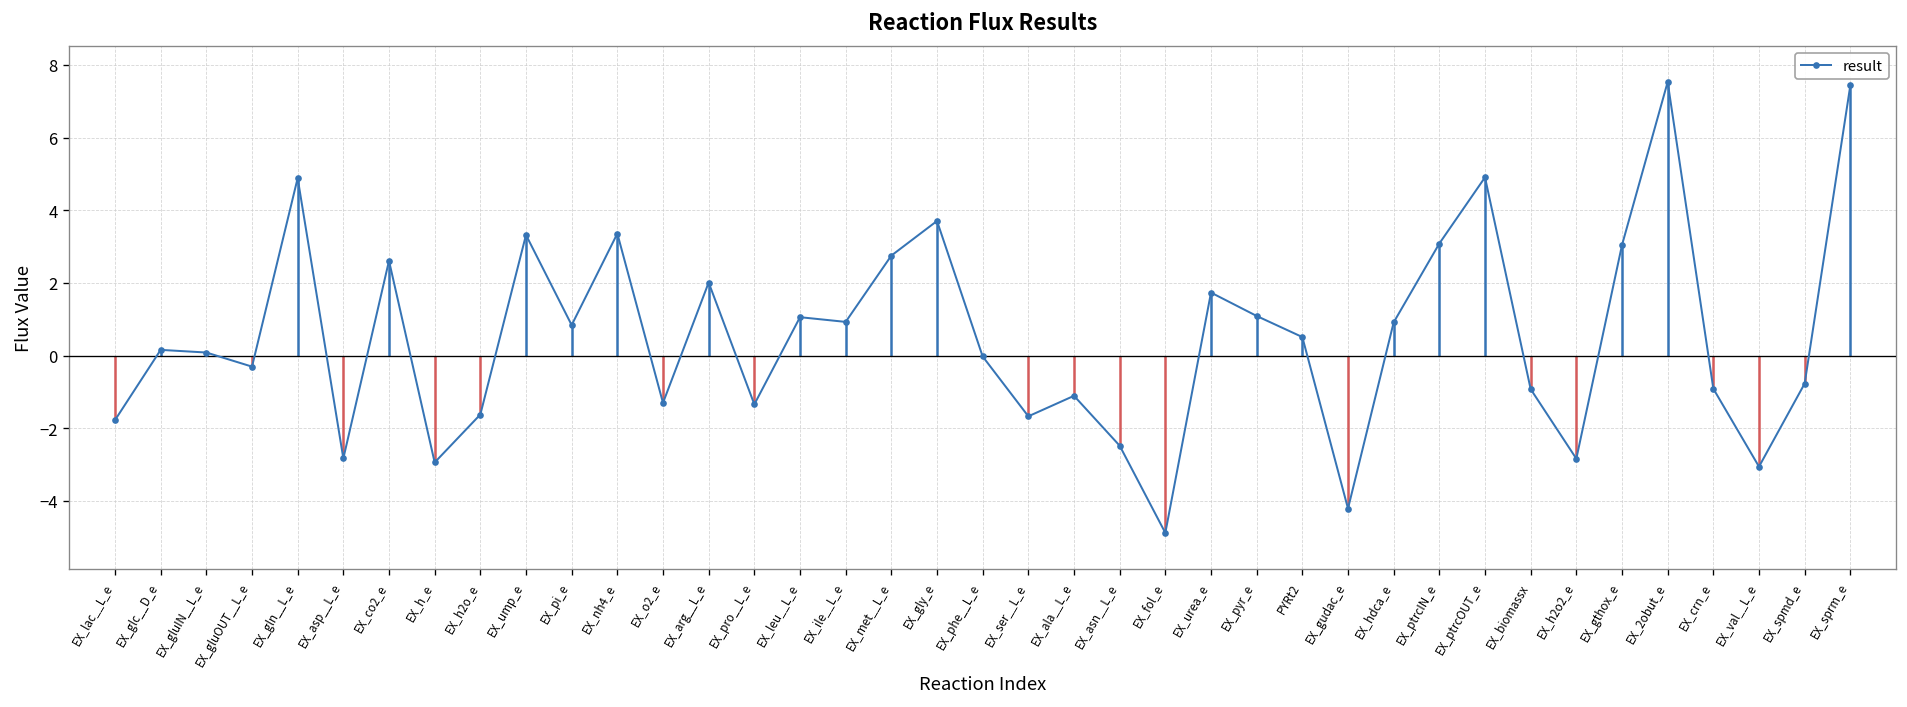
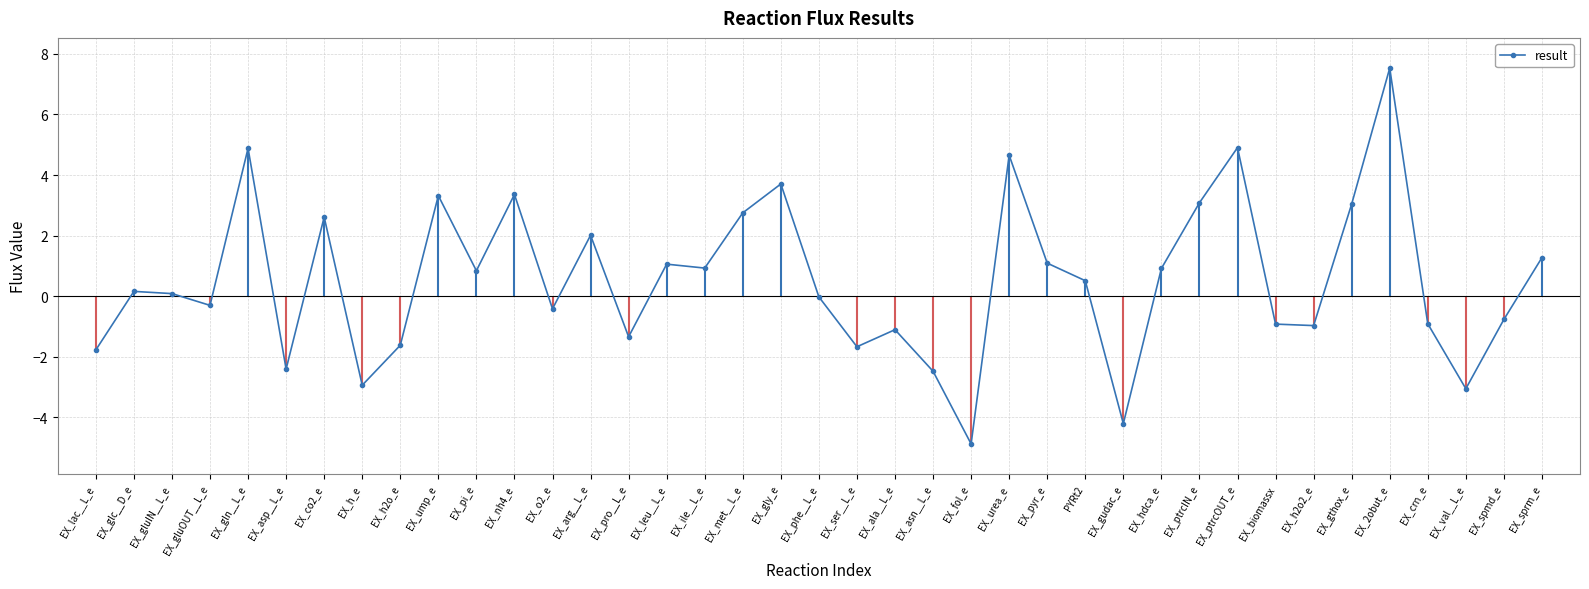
  {
    "EX_lac__L_e": -1.8,
    "EX_glc__D_e": 0.2,
    "EX_gluIN__L_e": 0.1,
    "EX_gluOUT__L_e": -0.3,
    "EX_gln__L_e": 4.9,
-   "EX_asp__L_e": -2.8,
+   "EX_asp__L_e": -2.4,
    "EX_co2_e": 2.6,
    "EX_h_e": -2.9,
    "EX_h2o_e": -1.6,
    "EX_ump_e": 3.3,
    "EX_pi_e": 0.8,
    "EX_nh4_e": 3.4,
-   "EX_o2_e": -1.3,
+   "EX_o2_e": -0.4,
    "EX_arg__L_e": 2.0,
    "EX_pro__L_e": -1.3,
    "EX_leu__L_e": 1.1,
    "EX_ile__L_e": 0.9,
    "EX_met__L_e": 2.8,
    "EX_gly_e": 3.7,
    "EX_phe__L_e": 0.0,
    "EX_ser__L_e": -1.7,
    "EX_ala__L_e": -1.1,
    "EX_asn__L_e": -2.5,
    "EX_fol_e": -4.9,
-   "EX_urea_e": 1.7,
+   "EX_urea_e": 4.7,
    "EX_pyr_e": 1.1,
    "PYRt2": 0.5,
    "EX_gudac_e": -4.2,
    "EX_hdca_e": 0.9,
    "EX_ptrcIN_e": 3.1,
    "EX_ptrcOUT_e": 4.9,
    "EX_biomassx": -0.9,
-   "EX_h2o2_e": -2.8,
+   "EX_h2o2_e": -1.0,
    "EX_gthox_e": 3.0,
    "EX_2obut_e": 7.5,
    "EX_crn_e": -0.9,
    "EX_val__L_e": -3.1,
    "EX_spmd_e": -0.8,
-   "EX_sprm_e": 7.4
+   "EX_sprm_e": 1.3
  }
